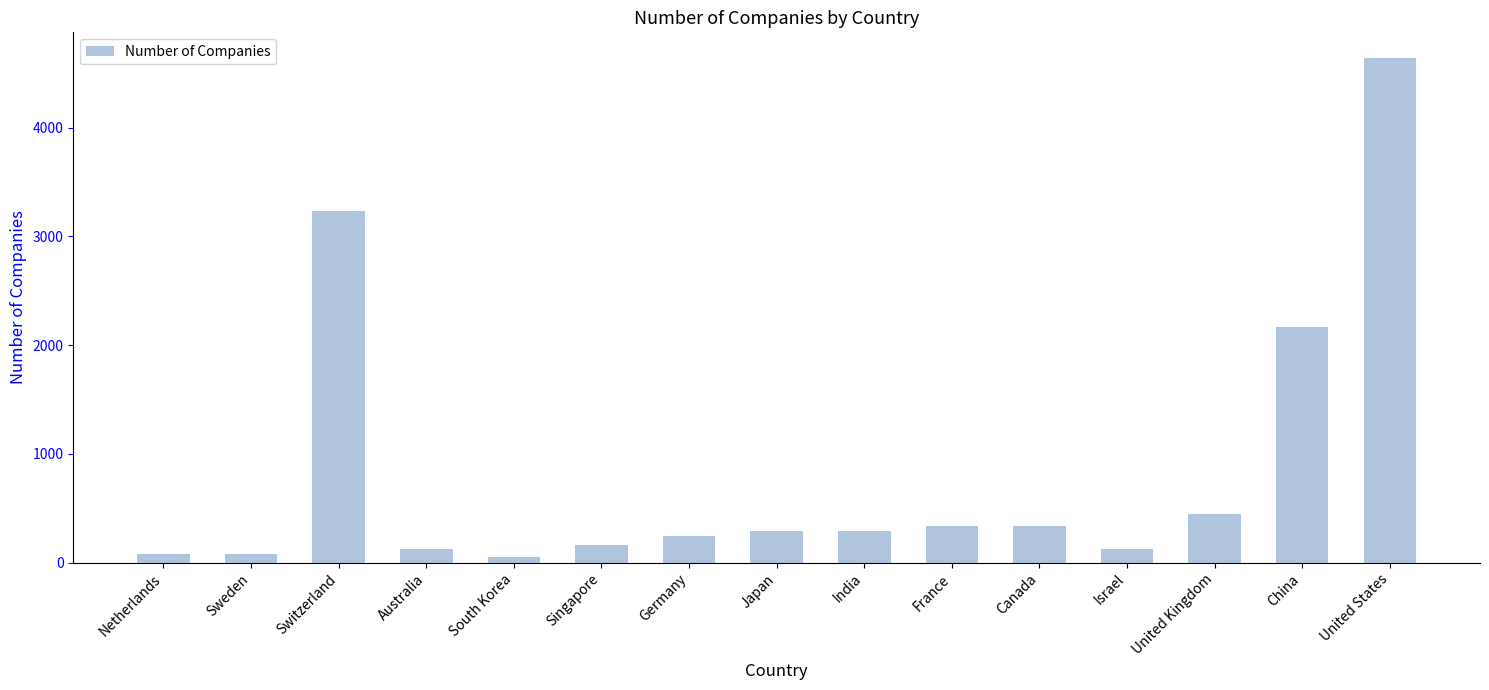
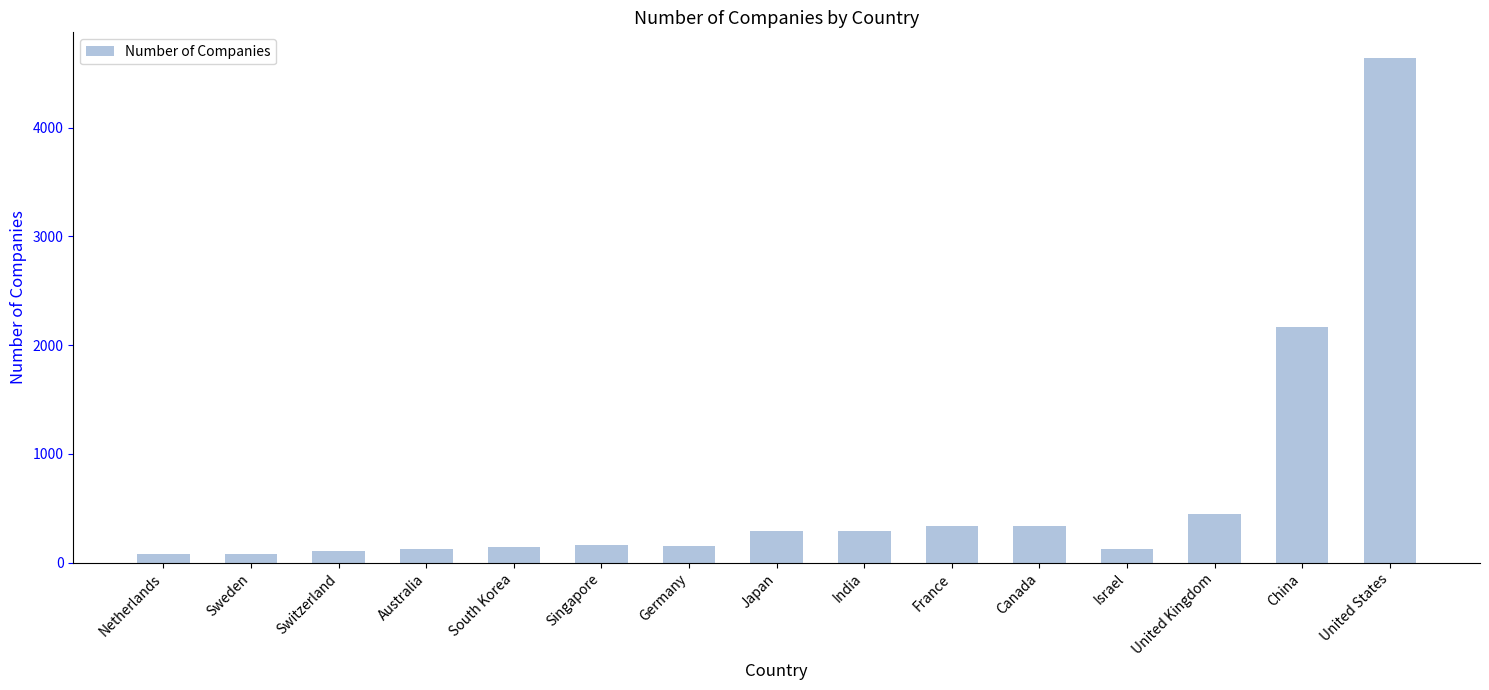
  {
    "Netherlands": 80,
    "Sweden": 80,
-   "Switzerland": 3230,
+   "Switzerland": 110,
    "Australia": 130,
-   "South Korea": 60,
+   "South Korea": 150,
    "Singapore": 170,
-   "Germany": 250,
+   "Germany": 160,
    "Japan": 290,
    "India": 300,
    "France": 340,
    "Canada": 340,
    "Israel": 130,
    "United Kingdom": 440,
    "China": 2170,
    "United States": 4640
  }
